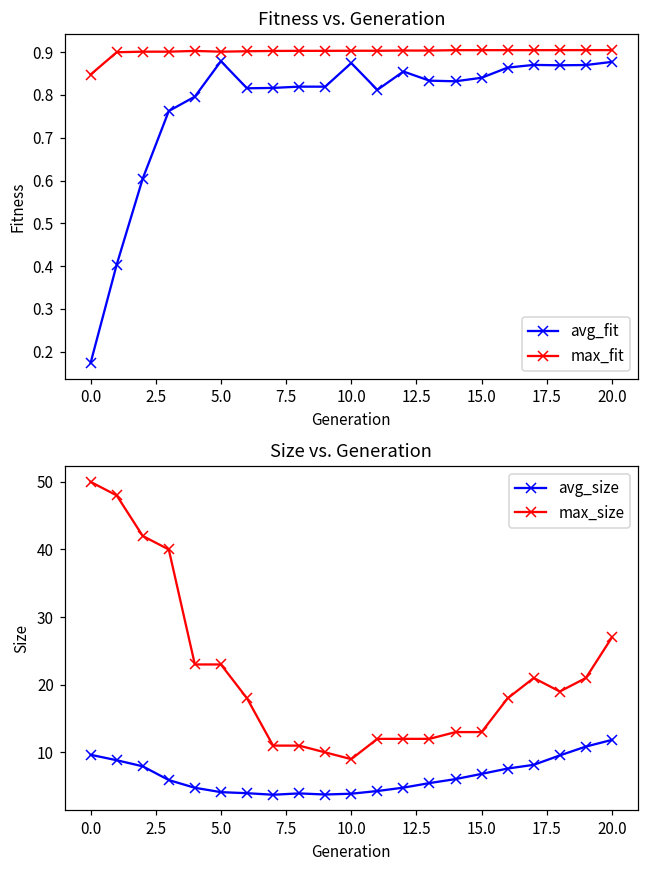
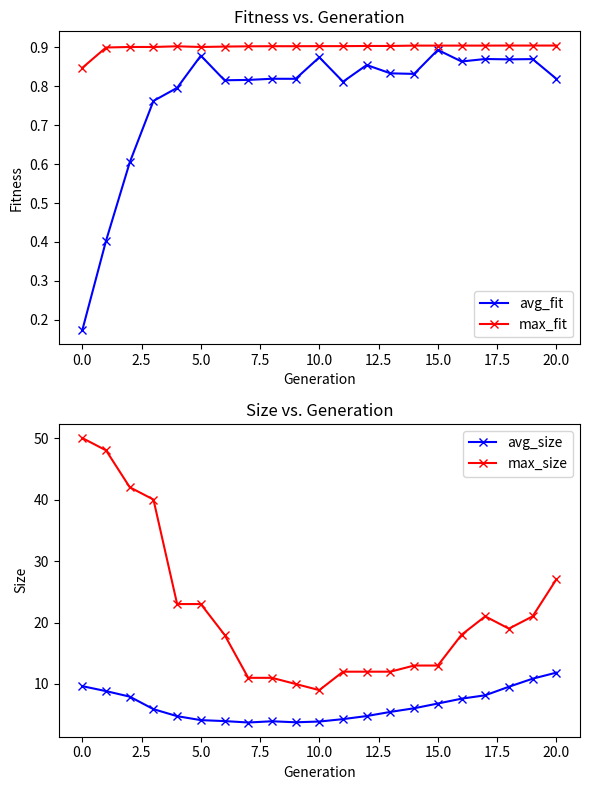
  {
    "Fitness vs. Generation": {
      "avg_fit": {
        "0.0": 0.17,
        "5.0": 0.88,
        "10.0": 0.87,
-       "15.0": 0.84,
-       "20.0": 0.88
+       "15.0": 0.89,
+       "20.0": 0.82
      },
      "max_fit": {
        "0.0": 0.85,
        "5.0": 0.90,
        "10.0": 0.90,
        "15.0": 0.90,
        "20.0": 0.90
      }
    },
    "Size vs. Generation": {
      "avg_size": {
        "0.0": 10,
        "5.0": 4,
        "10.0": 4,
        "15.0": 7,
        "20.0": 12
      },
      "max_size": {
        "0.0": 50,
        "5.0": 23,
        "10.0": 9,
        "15.0": 13,
        "20.0": 27
      }
    }
  }
